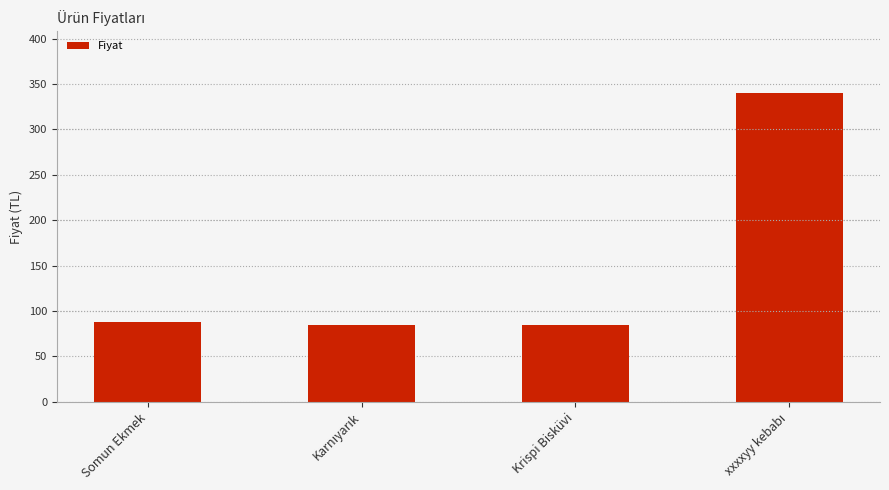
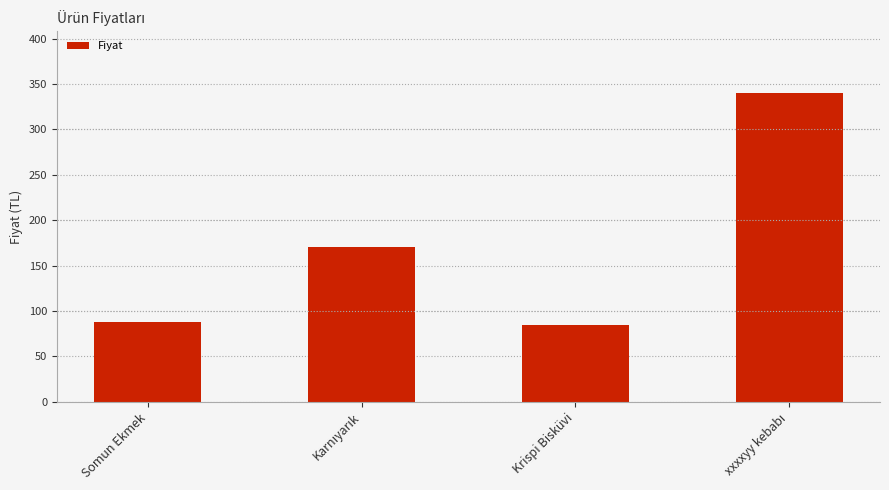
  {
    "Somun Ekmek": 90,
-   "Karnıyarık": 80,
+   "Karnıyarık": 170,
    "Krispi Bisküvi": 80,
    "xxxxyy kebabı": 340
  }
